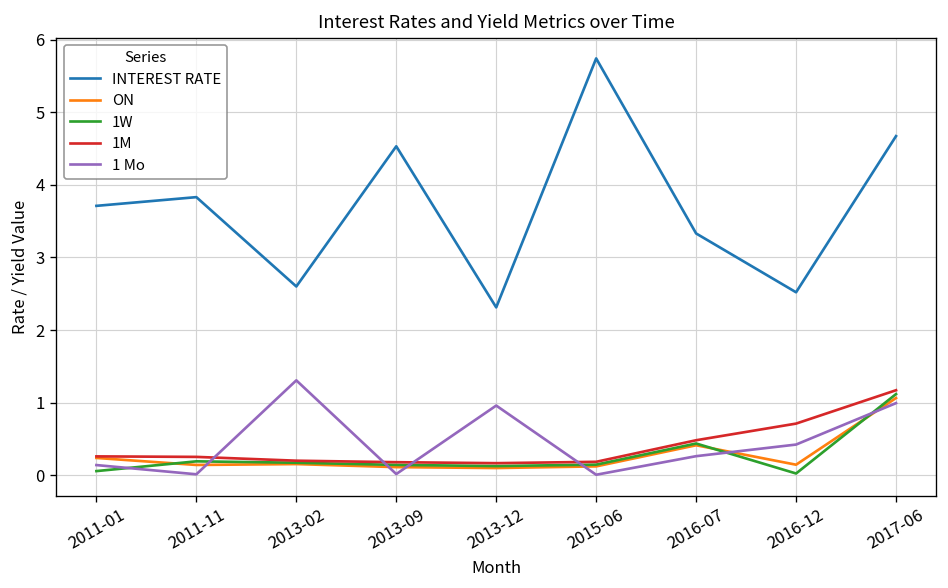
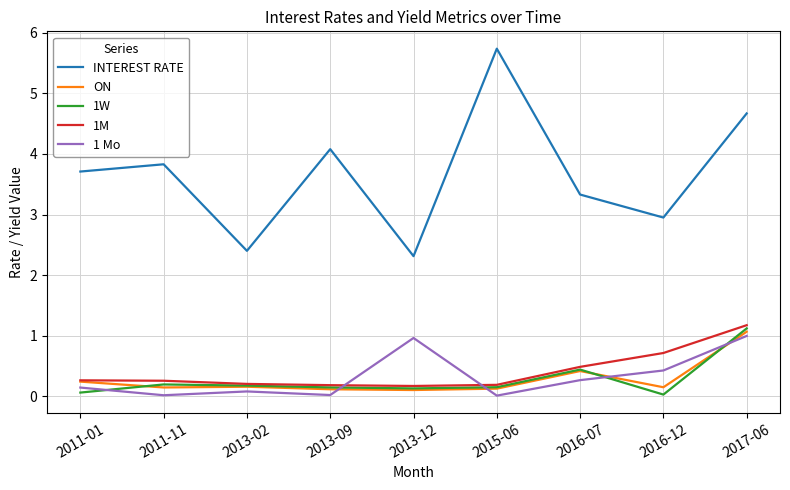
  {
    "INTEREST RATE": {
      "2011-01": 3.7,
      "2011-11": 3.8,
-     "2013-02": 2.6,
-     "2013-09": 4.5,
+     "2013-02": 2.4,
+     "2013-09": 4.1,
      "2013-12": 2.3,
      "2015-06": 5.7,
      "2016-07": 3.3,
-     "2016-12": 2.5,
+     "2016-12": 3.0,
      "2017-06": 4.7
    },
    "ON": {
      "2011-11": 0.1,
      "2016-12": 0.1,
      "2017-06": 1.1
    },
    "1W": {
      "2011-01": 0.1,
      "2011-11": 0.2,
      "2016-12": 0.0,
      "2017-06": 1.1
    },
    "1M": {
      "2011-11": 0.3,
      "2016-07": 0.5,
      "2016-12": 0.7,
      "2017-06": 1.2
    },
    "1 Mo": {
      "2011-01": 0.1,
      "2011-11": 0.0,
-     "2013-02": 1.3,
+     "2013-02": 0.1,
      "2013-09": 0.0,
      "2013-12": 1.0,
      "2015-06": 0.0,
      "2016-07": 0.3,
      "2016-12": 0.4,
      "2017-06": 1.0
    }
  }
